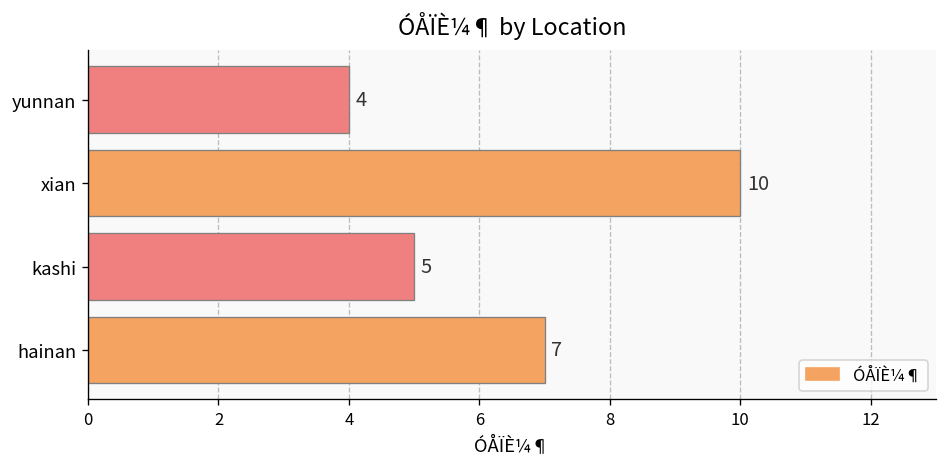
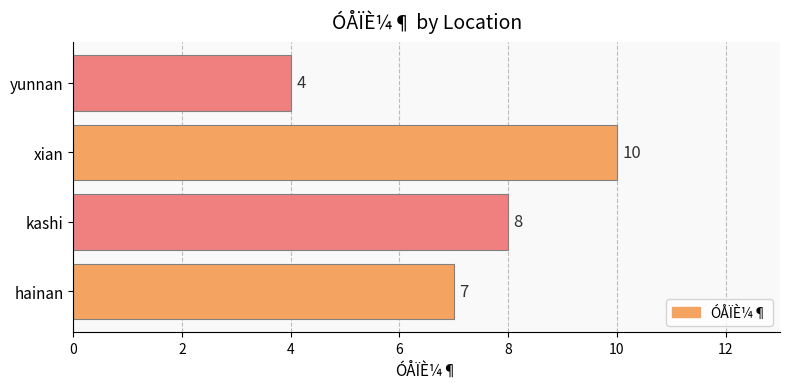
  {
    "yunnan": 4,
    "xian": 10,
-   "kashi": 5,
+   "kashi": 8,
    "hainan": 7
  }
